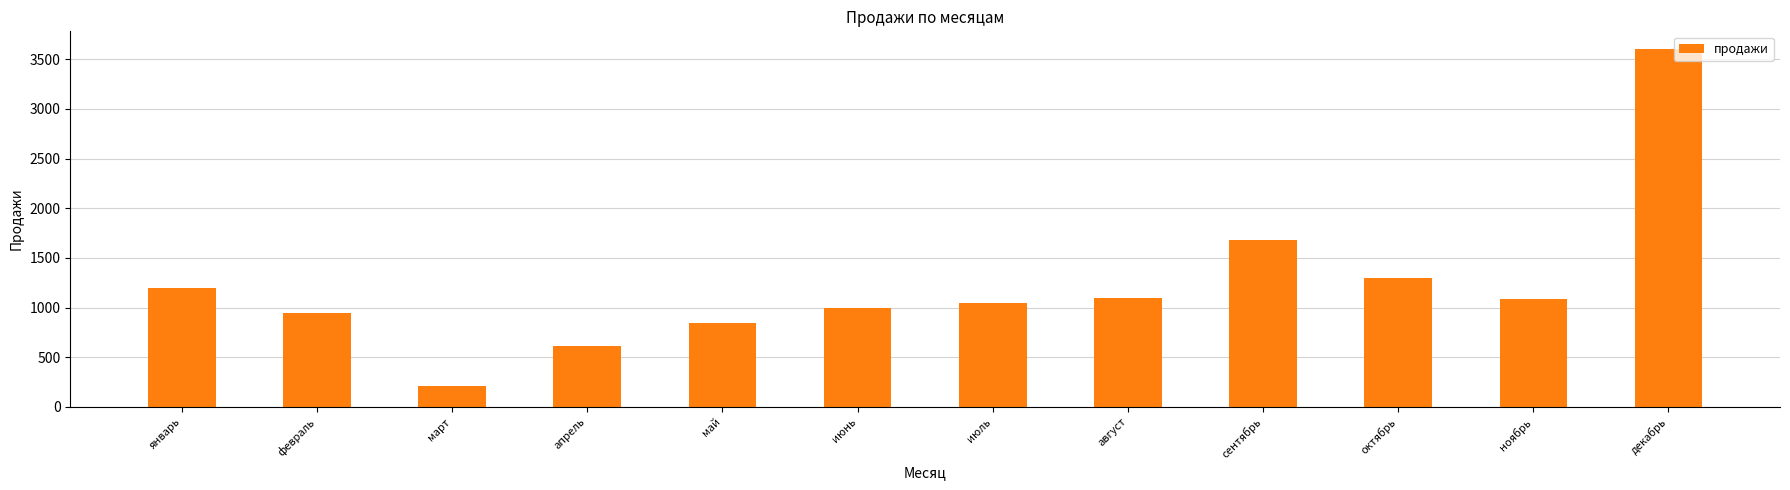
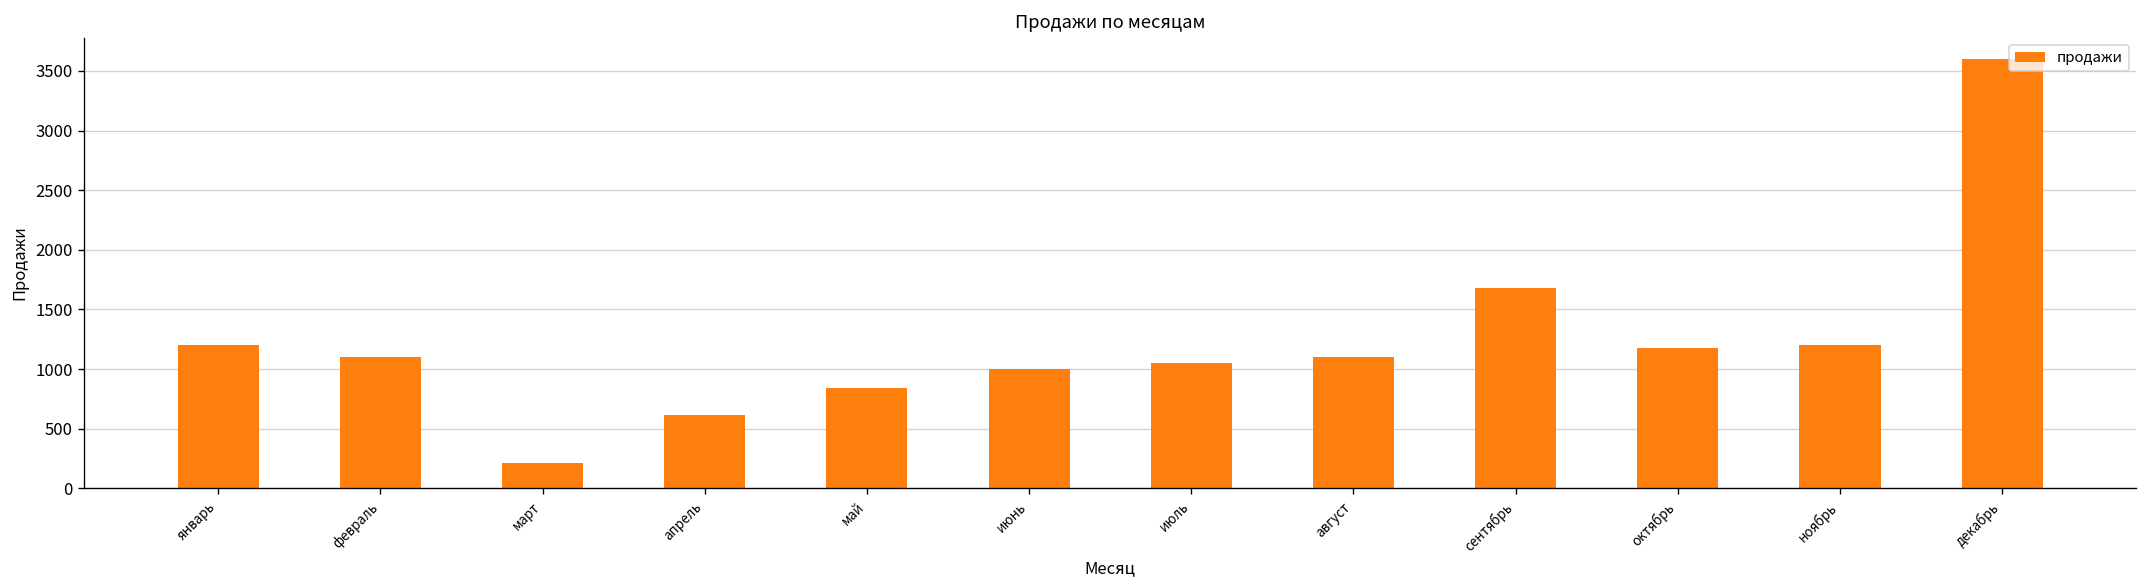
  {
    "январь": 1200,
-   "февраль": 900,
+   "февраль": 1100,
    "март": 200,
    "апрель": 600,
    "май": 800,
    "июнь": 1000,
    "июль": 1100,
    "август": 1100,
    "сентябрь": 1700,
-   "октябрь": 1300,
-   "ноябрь": 1100,
+   "октябрь": 1200,
+   "ноябрь": 1200,
    "декабрь": 3600
  }
